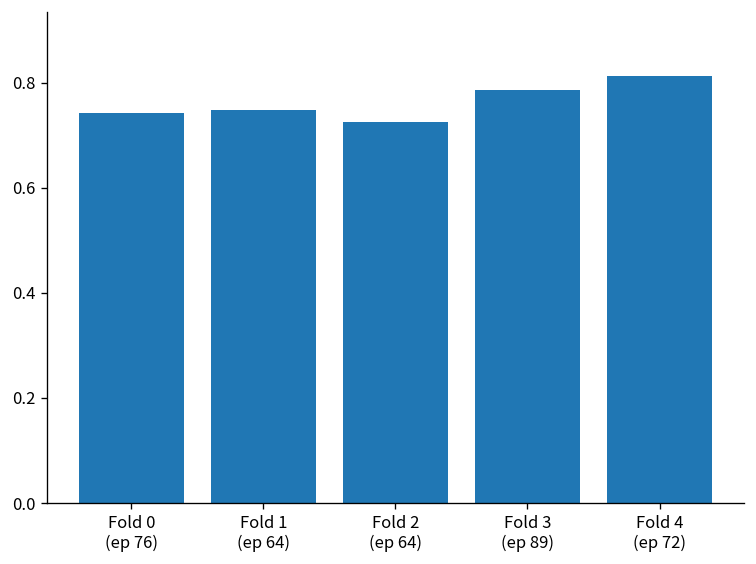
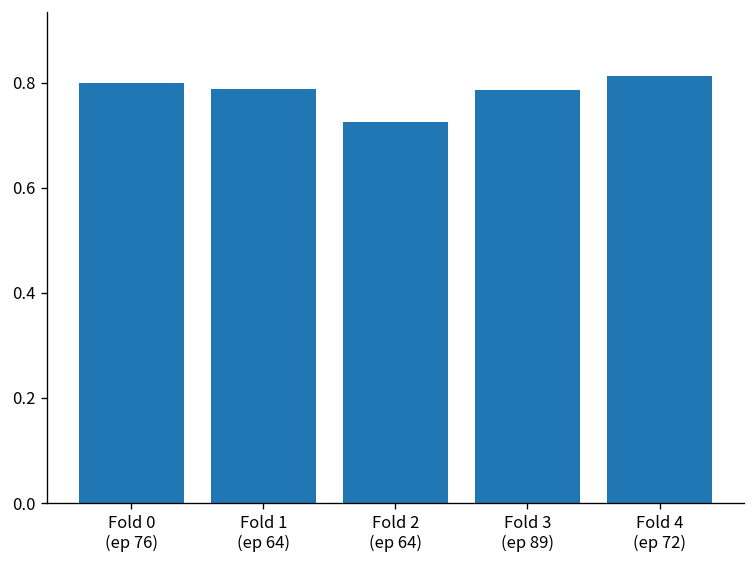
  {
-   "Fold 0 (ep 76)": 0.74,
-   "Fold 1 (ep 64)": 0.75,
+   "Fold 0 (ep 76)": 0.80,
+   "Fold 1 (ep 64)": 0.79,
    "Fold 2 (ep 64)": 0.73,
    "Fold 3 (ep 89)": 0.79,
    "Fold 4 (ep 72)": 0.81
  }
